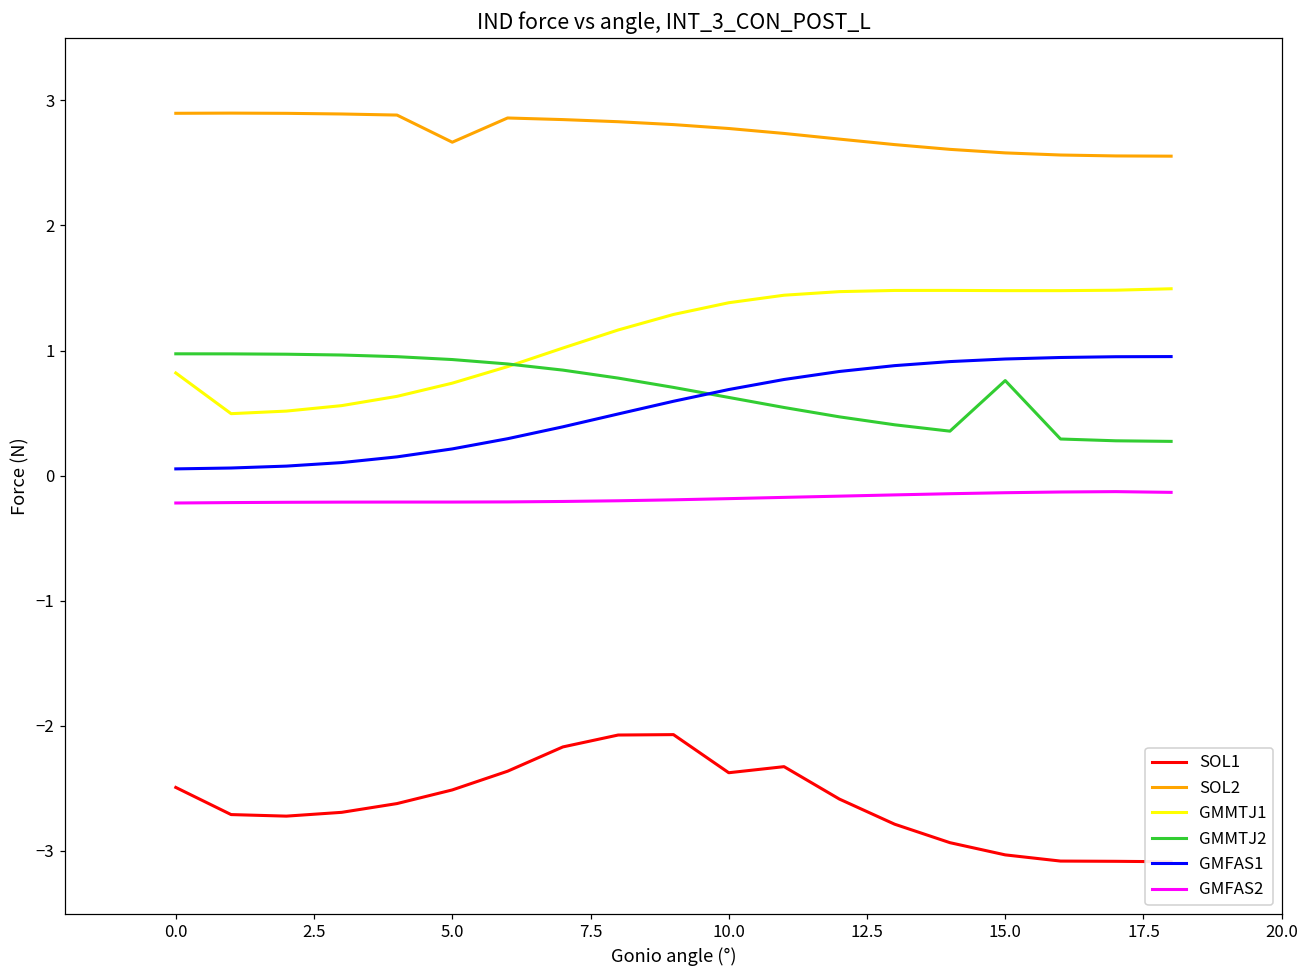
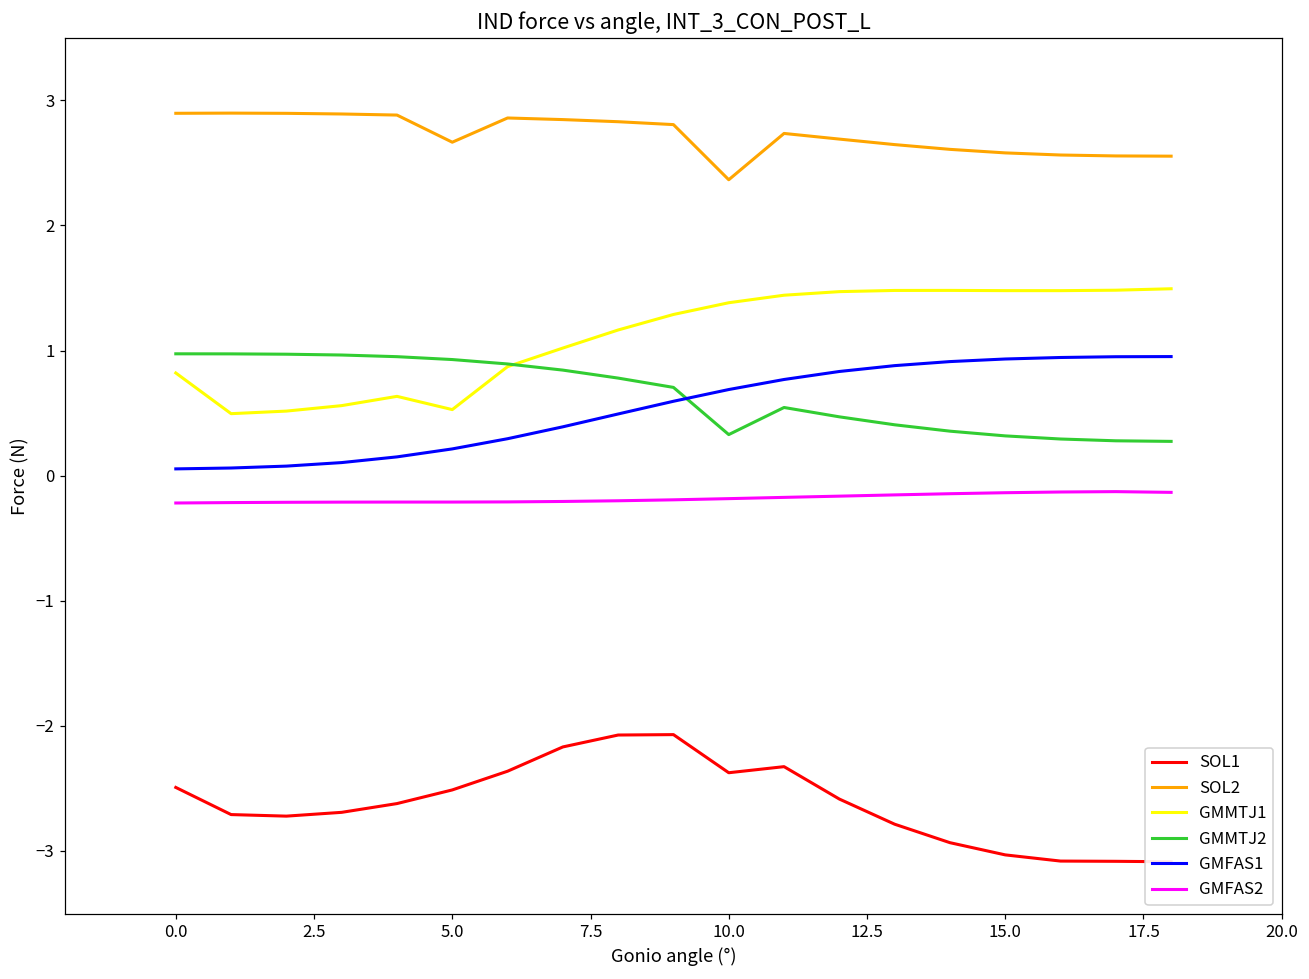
  {
    "SOL1": {
      "0.0": -2.49,
      "5.0": -2.51,
      "10.0": -2.37,
      "15.0": -3.03
    },
    "SOL2": {
      "0.0": 2.90,
      "5.0": 2.67,
-     "10.0": 2.77,
+     "10.0": 2.37,
      "15.0": 2.58
    },
    "GMMTJ1": {
      "0.0": 0.82,
-     "5.0": 0.74,
+     "5.0": 0.53,
      "10.0": 1.38,
      "15.0": 1.48
    },
    "GMMTJ2": {
      "0.0": 0.97,
      "5.0": 0.93,
-     "10.0": 0.63,
-     "15.0": 0.76
+     "10.0": 0.33,
+     "15.0": 0.32
    },
    "GMFAS1": {
      "0.0": 0.05,
      "5.0": 0.21,
      "10.0": 0.69,
      "15.0": 0.93
    },
    "GMFAS2": {
      "0.0": -0.22,
      "5.0": -0.21,
      "10.0": -0.18,
      "15.0": -0.14
    }
  }
